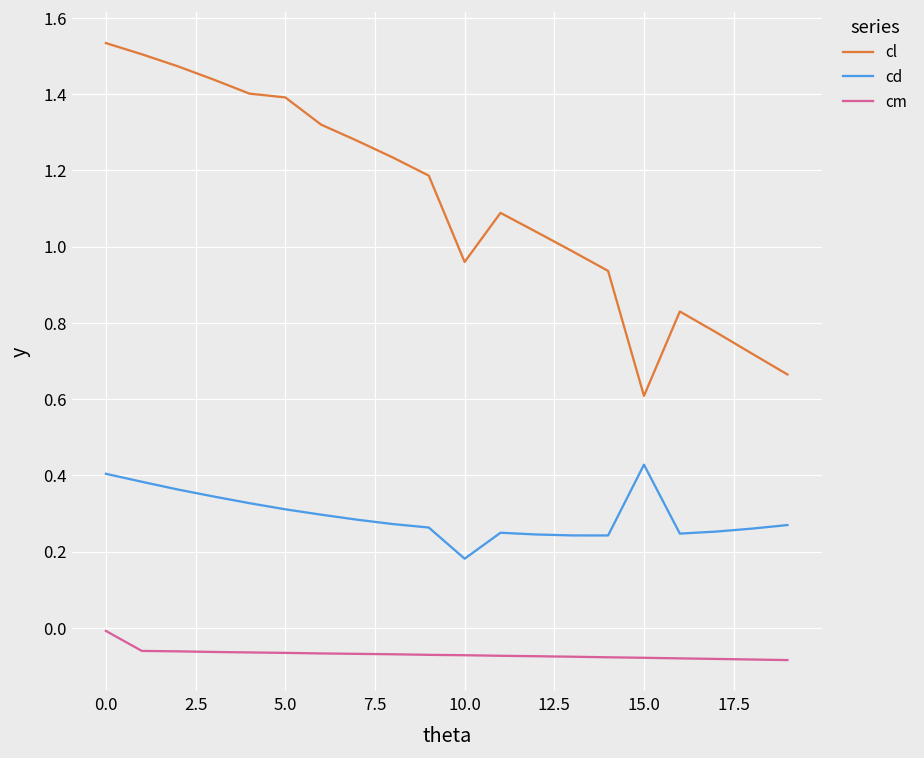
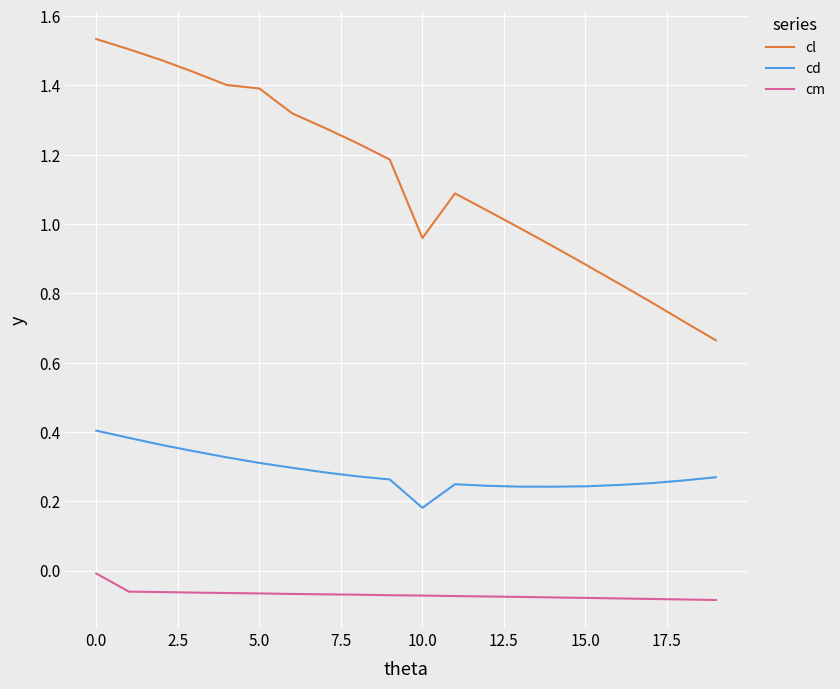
  {
    "cl": {
      "0.0": 1.53,
      "5.0": 1.39,
      "10.0": 0.96,
-     "15.0": 0.61
+     "15.0": 0.88
    },
    "cd": {
      "0.0": 0.40,
      "5.0": 0.31,
      "10.0": 0.18,
-     "15.0": 0.43
+     "15.0": 0.24
    },
    "cm": {
      "0.0": -0.01,
      "5.0": -0.07,
      "10.0": -0.07,
      "15.0": -0.08
    }
  }
